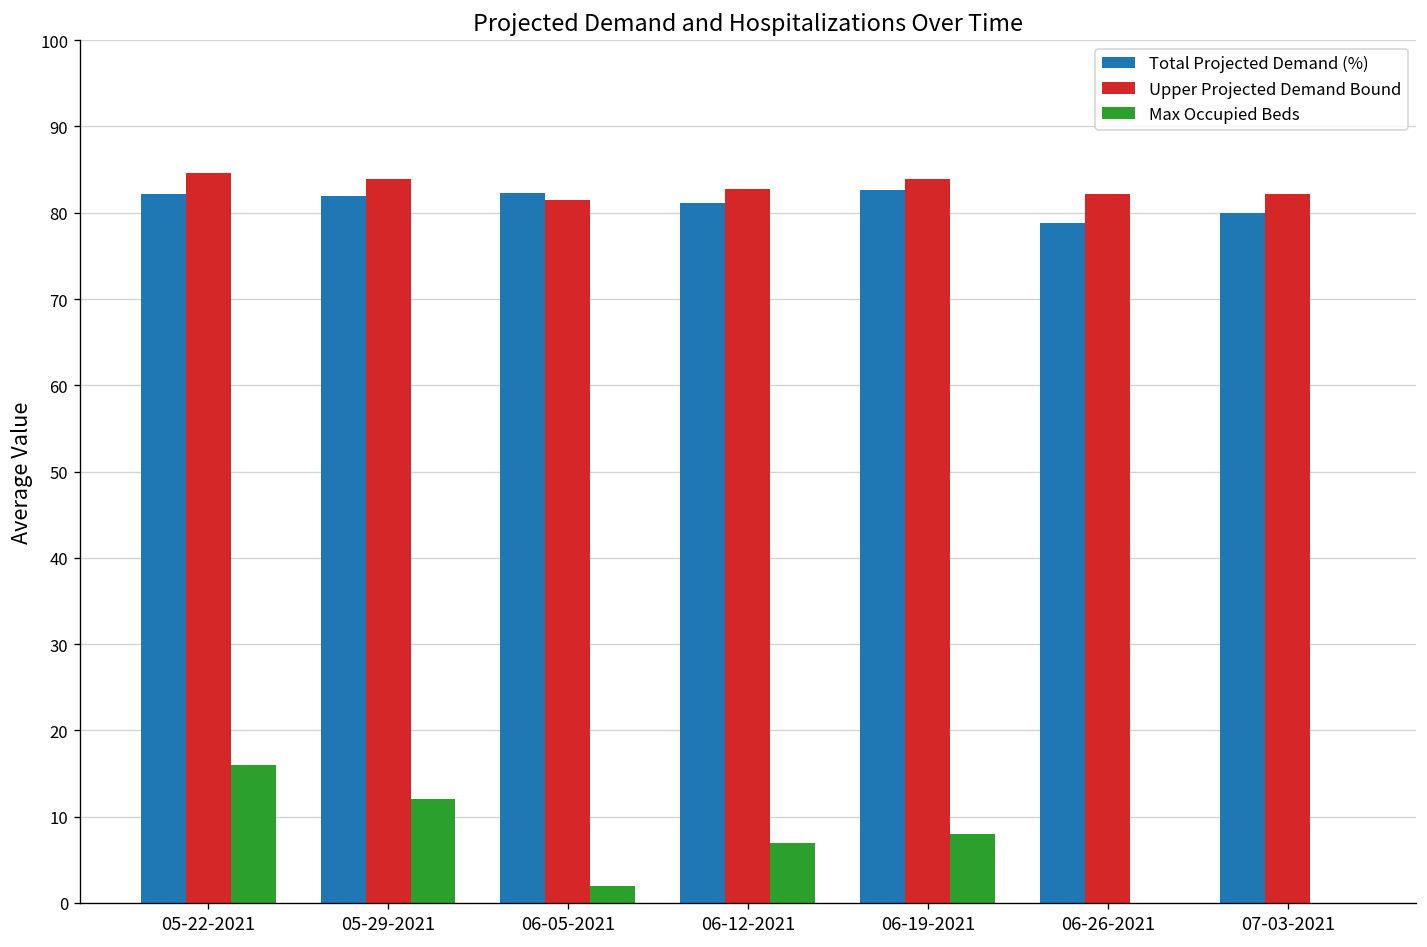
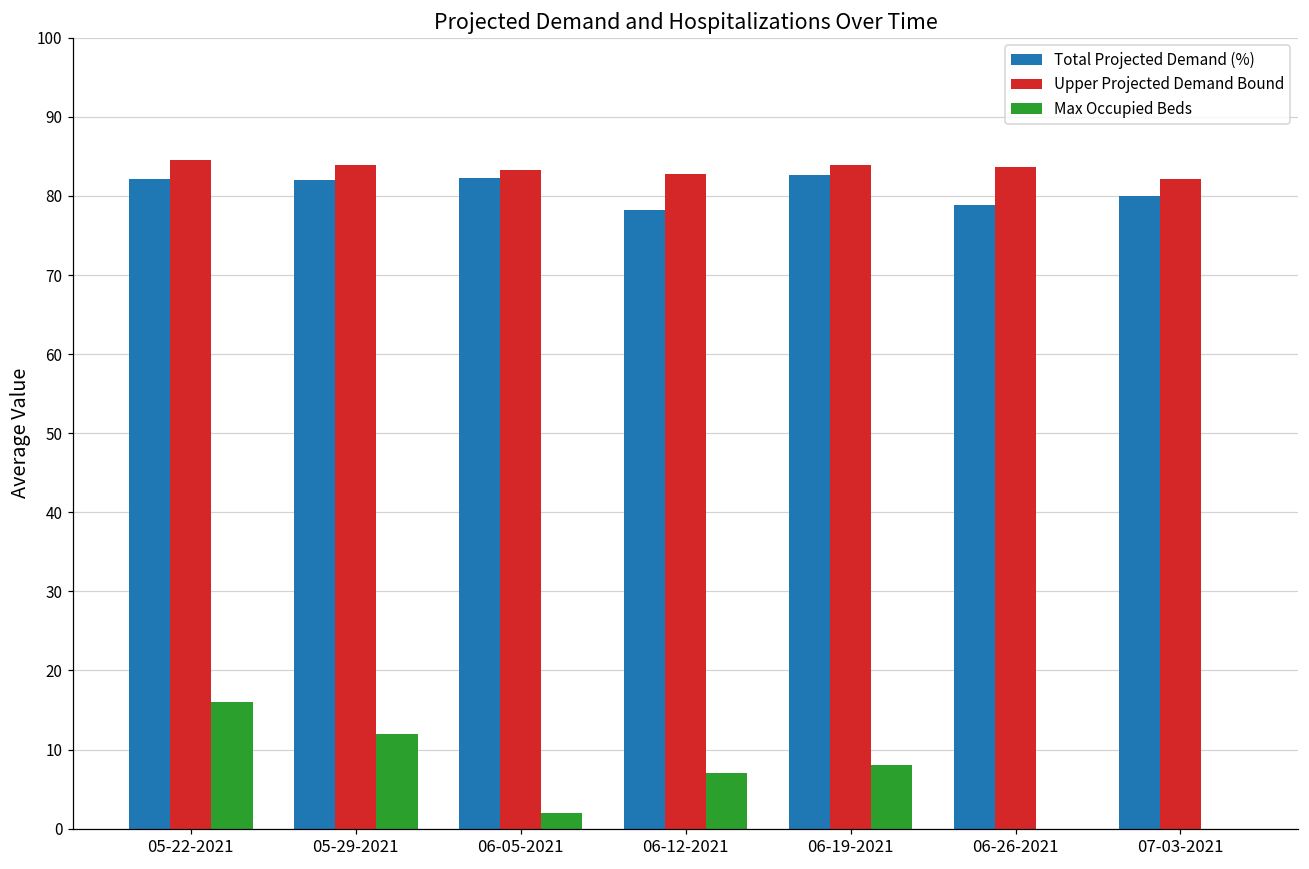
  {
    "Total Projected Demand (%)": {
      "05-22-2021": 82,
      "05-29-2021": 82,
      "06-05-2021": 82,
-     "06-12-2021": 81,
+     "06-12-2021": 78,
      "06-19-2021": 83,
      "06-26-2021": 79,
      "07-03-2021": 80
    },
    "Upper Projected Demand Bound": {
      "05-22-2021": 85,
      "05-29-2021": 84,
-     "06-05-2021": 81,
+     "06-05-2021": 83,
      "06-12-2021": 83,
      "06-19-2021": 84,
-     "06-26-2021": 82,
+     "06-26-2021": 84,
      "07-03-2021": 82
    },
    "Max Occupied Beds": {
      "05-22-2021": 16,
      "05-29-2021": 12,
      "06-05-2021": 2,
      "06-12-2021": 7,
      "06-19-2021": 8,
      "06-26-2021": 0,
      "07-03-2021": 0
    }
  }
